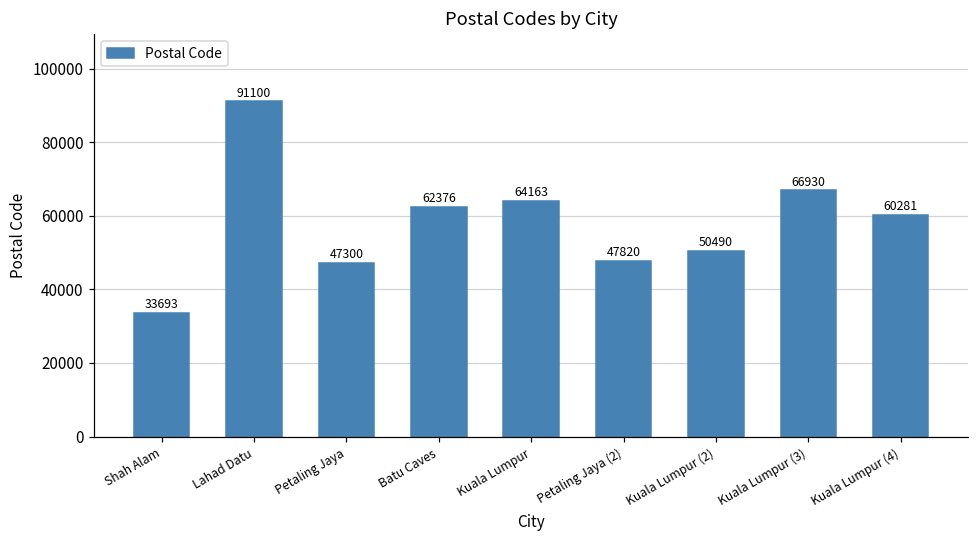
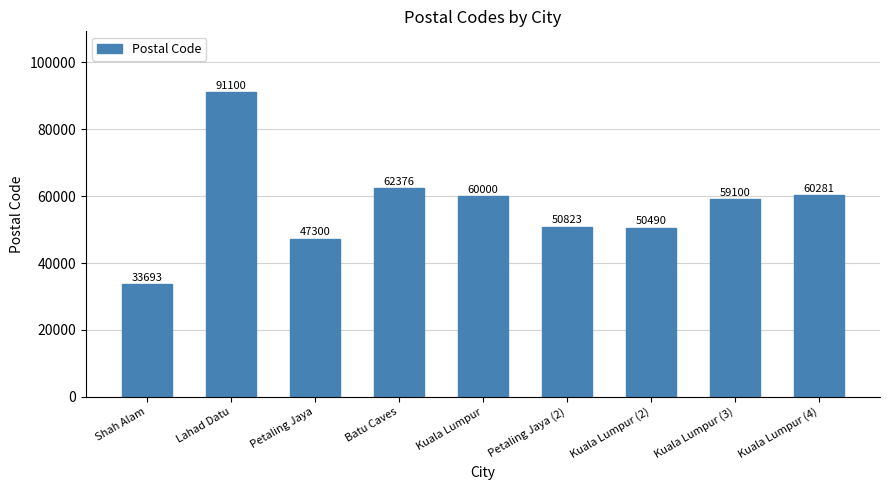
  {
    "Shah Alam": 33693,
    "Lahad Datu": 91100,
    "Petaling Jaya": 47300,
    "Batu Caves": 62376,
-   "Kuala Lumpur": 64163,
-   "Petaling Jaya (2)": 47820,
+   "Kuala Lumpur": 60000,
+   "Petaling Jaya (2)": 50823,
    "Kuala Lumpur (2)": 50490,
-   "Kuala Lumpur (3)": 66930,
+   "Kuala Lumpur (3)": 59100,
    "Kuala Lumpur (4)": 60281
  }
